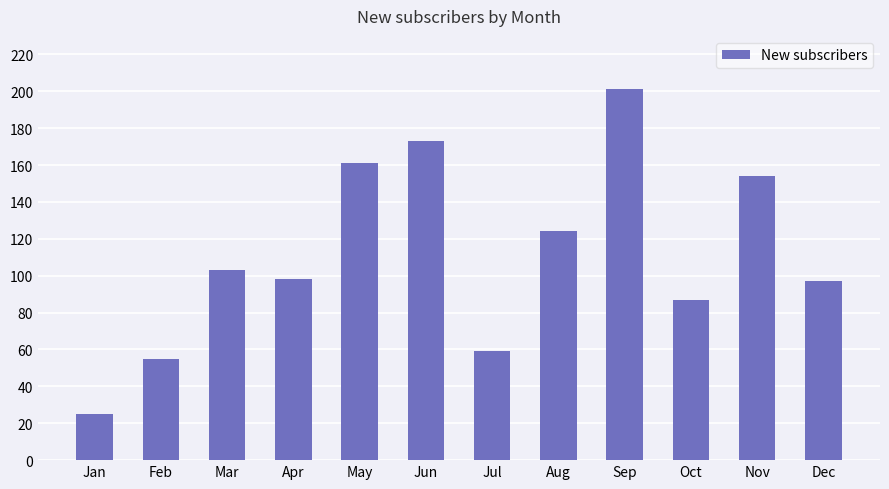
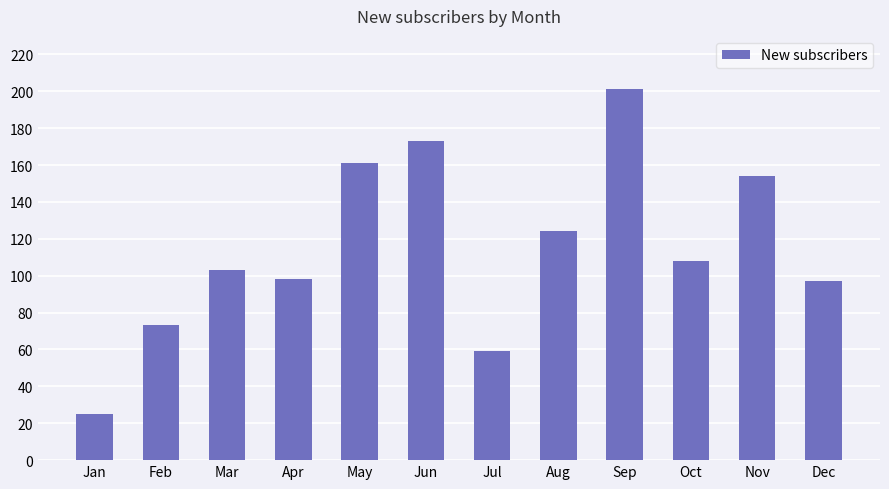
  {
    "Jan": 25,
-   "Feb": 55,
+   "Feb": 73,
    "Mar": 103,
    "Apr": 98,
    "May": 161,
    "Jun": 173,
    "Jul": 59,
    "Aug": 124,
    "Sep": 201,
-   "Oct": 87,
+   "Oct": 108,
    "Nov": 154,
    "Dec": 97
  }
